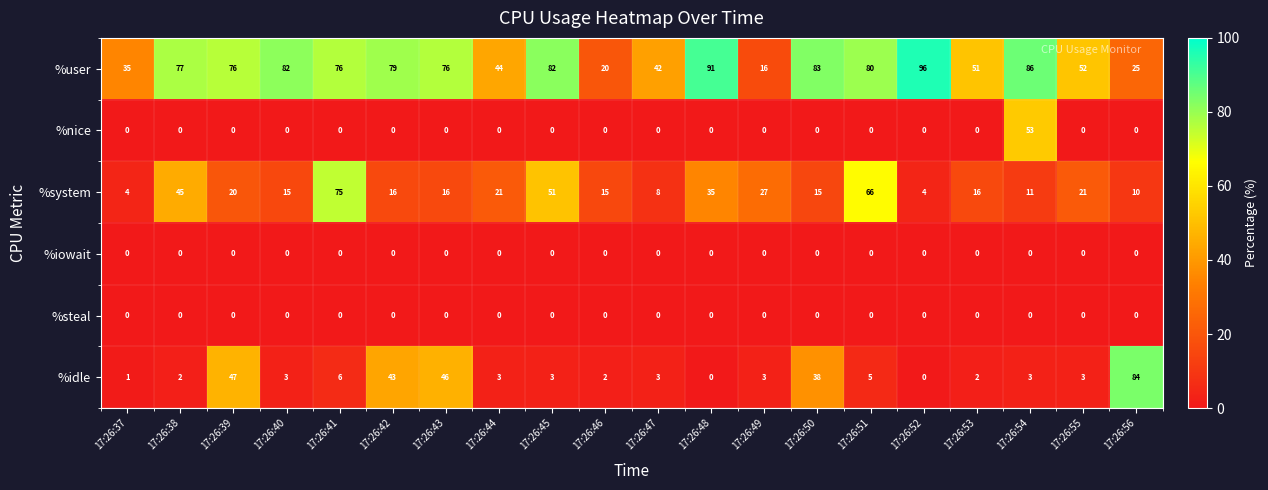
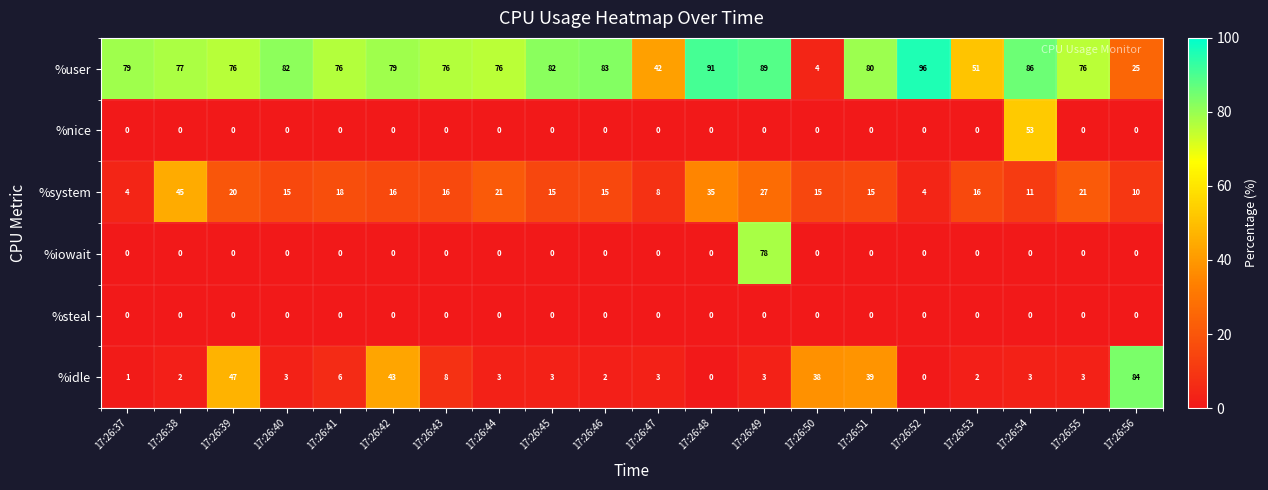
  {
    "%user": {
-     "17:26:37": 35,
+     "17:26:37": 79,
      "17:26:38": 77,
      "17:26:39": 76,
      "17:26:40": 82,
      "17:26:41": 76,
      "17:26:42": 79,
      "17:26:43": 76,
-     "17:26:44": 44,
+     "17:26:44": 76,
      "17:26:45": 82,
-     "17:26:46": 20,
+     "17:26:46": 83,
      "17:26:47": 42,
      "17:26:48": 91,
-     "17:26:49": 16,
-     "17:26:50": 83,
+     "17:26:49": 89,
+     "17:26:50": 4,
      "17:26:51": 80,
      "17:26:52": 96,
      "17:26:53": 51,
      "17:26:54": 86,
-     "17:26:55": 52,
+     "17:26:55": 76,
      "17:26:56": 25
    },
    "%nice": {
      "17:26:37": 0,
      "17:26:38": 0,
      "17:26:39": 0,
      "17:26:40": 0,
      "17:26:41": 0,
      "17:26:42": 0,
      "17:26:43": 0,
      "17:26:44": 0,
      "17:26:45": 0,
      "17:26:46": 0,
      "17:26:47": 0,
      "17:26:48": 0,
      "17:26:49": 0,
      "17:26:50": 0,
      "17:26:51": 0,
      "17:26:52": 0,
      "17:26:53": 0,
      "17:26:54": 53,
      "17:26:55": 0,
      "17:26:56": 0
    },
    "%system": {
      "17:26:37": 4,
      "17:26:38": 45,
      "17:26:39": 20,
      "17:26:40": 15,
-     "17:26:41": 75,
+     "17:26:41": 18,
      "17:26:42": 16,
      "17:26:43": 16,
      "17:26:44": 21,
-     "17:26:45": 51,
+     "17:26:45": 15,
      "17:26:46": 15,
      "17:26:47": 8,
      "17:26:48": 35,
      "17:26:49": 27,
      "17:26:50": 15,
-     "17:26:51": 66,
+     "17:26:51": 15,
      "17:26:52": 4,
      "17:26:53": 16,
      "17:26:54": 11,
      "17:26:55": 21,
      "17:26:56": 10
    },
    "%iowait": {
      "17:26:37": 0,
      "17:26:38": 0,
      "17:26:39": 0,
      "17:26:40": 0,
      "17:26:41": 0,
      "17:26:42": 0,
      "17:26:43": 0,
      "17:26:44": 0,
      "17:26:45": 0,
      "17:26:46": 0,
      "17:26:47": 0,
      "17:26:48": 0,
-     "17:26:49": 0,
+     "17:26:49": 78,
      "17:26:50": 0,
      "17:26:51": 0,
      "17:26:52": 0,
      "17:26:53": 0,
      "17:26:54": 0,
      "17:26:55": 0,
      "17:26:56": 0
    },
    "%steal": {
      "17:26:37": 0,
      "17:26:38": 0,
      "17:26:39": 0,
      "17:26:40": 0,
      "17:26:41": 0,
      "17:26:42": 0,
      "17:26:43": 0,
      "17:26:44": 0,
      "17:26:45": 0,
      "17:26:46": 0,
      "17:26:47": 0,
      "17:26:48": 0,
      "17:26:49": 0,
      "17:26:50": 0,
      "17:26:51": 0,
      "17:26:52": 0,
      "17:26:53": 0,
      "17:26:54": 0,
      "17:26:55": 0,
      "17:26:56": 0
    },
    "%idle": {
      "17:26:37": 1,
      "17:26:38": 2,
      "17:26:39": 47,
      "17:26:40": 3,
      "17:26:41": 6,
      "17:26:42": 43,
-     "17:26:43": 46,
+     "17:26:43": 8,
      "17:26:44": 3,
      "17:26:45": 3,
      "17:26:46": 2,
      "17:26:47": 3,
      "17:26:48": 0,
      "17:26:49": 3,
      "17:26:50": 38,
-     "17:26:51": 5,
+     "17:26:51": 39,
      "17:26:52": 0,
      "17:26:53": 2,
      "17:26:54": 3,
      "17:26:55": 3,
      "17:26:56": 84
    }
  }
